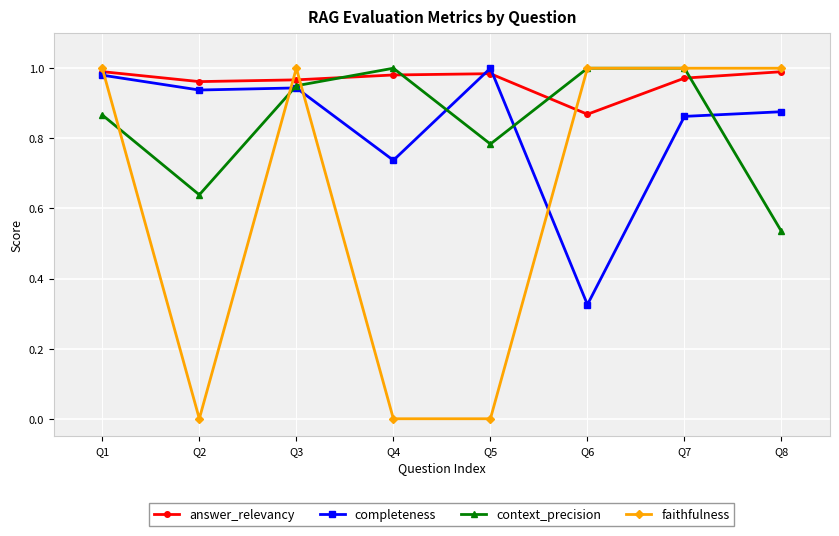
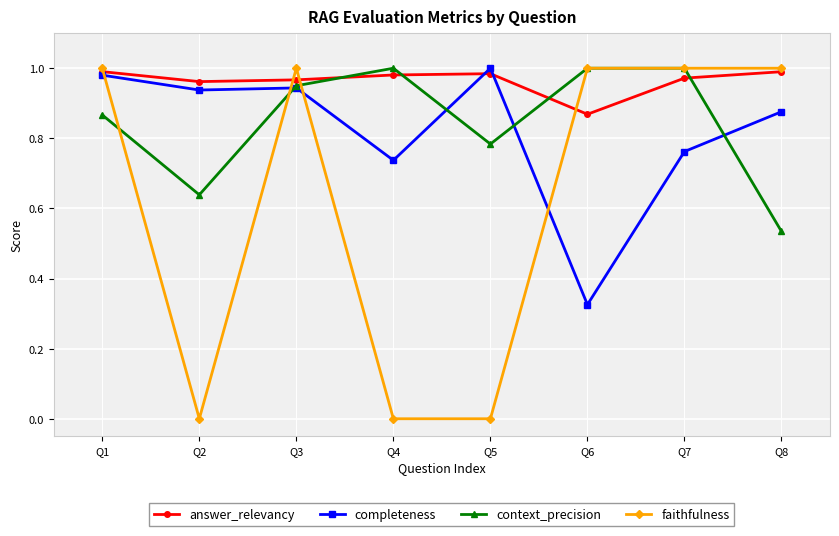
  {
    "answer_relevancy": {
      "Q1": 0.99,
      "Q2": 0.96,
      "Q3": 0.97,
      "Q4": 0.98,
      "Q5": 0.98,
      "Q6": 0.87,
      "Q7": 0.97,
      "Q8": 0.99
    },
    "completeness": {
      "Q1": 0.98,
      "Q2": 0.94,
      "Q4": 0.74,
      "Q5": 1.00,
      "Q6": 0.33,
-     "Q7": 0.86,
+     "Q7": 0.76,
      "Q8": 0.88
    },
    "context_precision": {
      "Q1": 0.87,
      "Q2": 0.64,
      "Q4": 1.00,
      "Q5": 0.78,
      "Q8": 0.53
    },
    "faithfulness": {
      "Q1": 1.00,
      "Q2": 0.00,
      "Q3": 1.00,
      "Q4": 0.00,
      "Q5": 0.00,
      "Q8": 1.00
    }
  }
